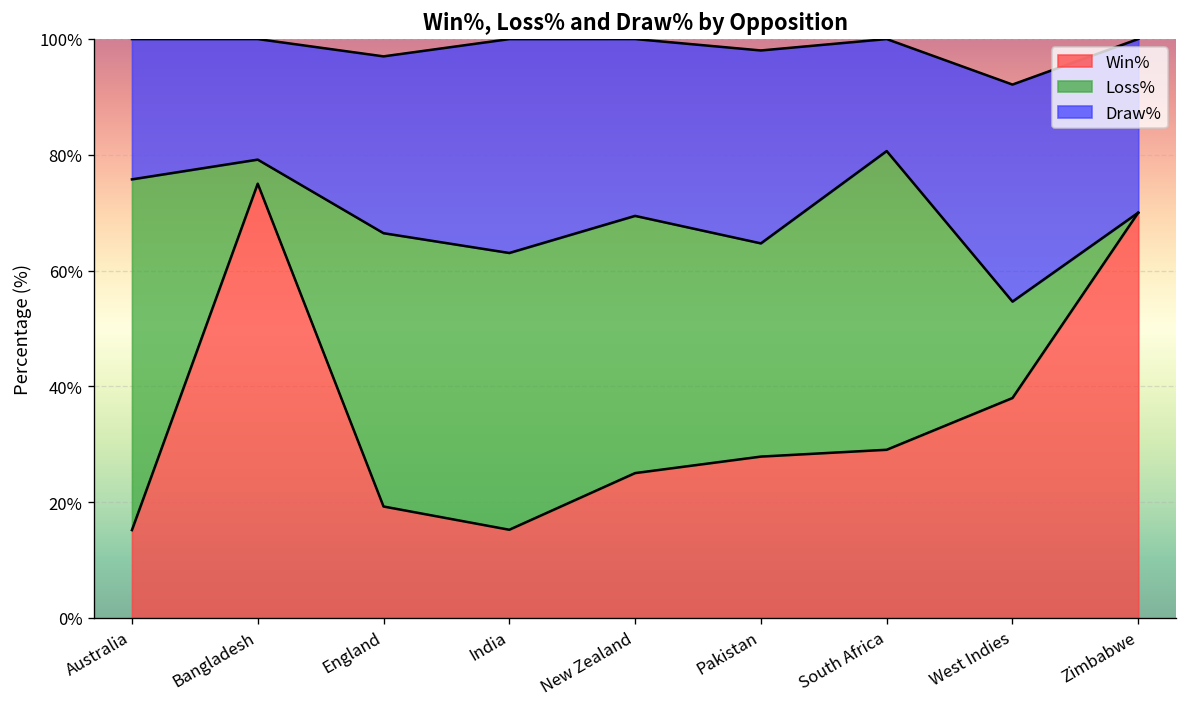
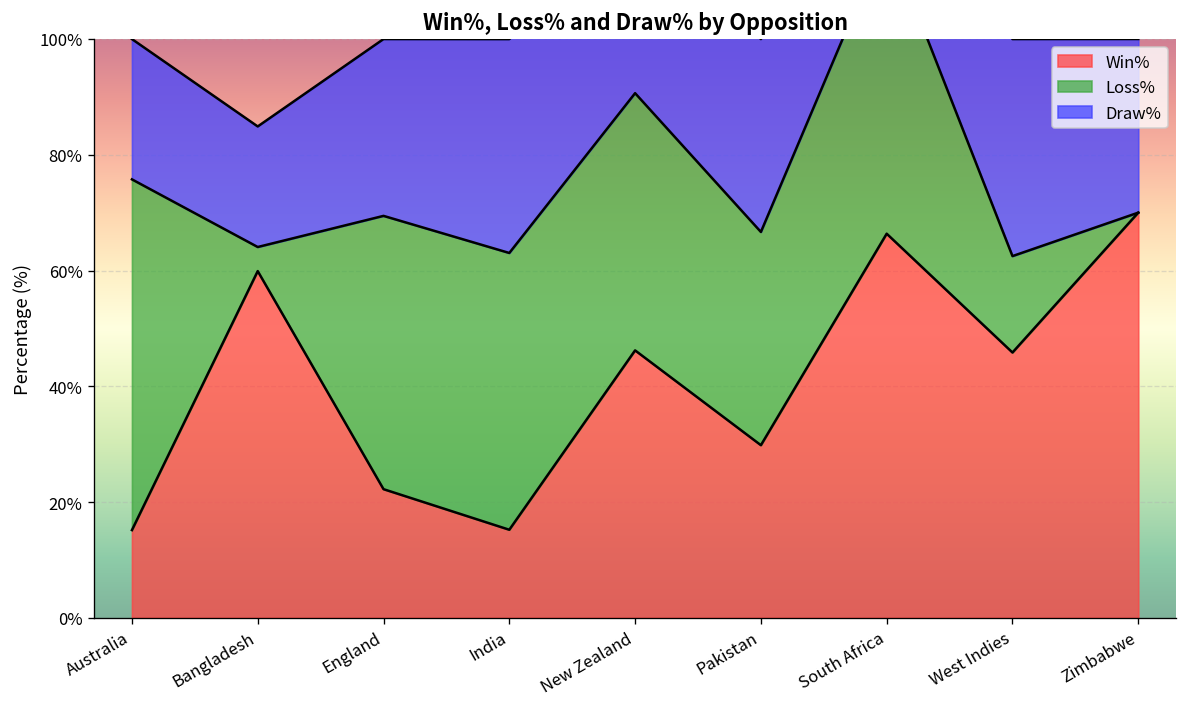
  {
    "Win%": {
      "Australia": "15%",
-     "Bangladesh": "75%",
-     "England": "19%",
+     "Bangladesh": "60%",
+     "England": "22%",
      "India": "15%",
-     "New Zealand": "25%",
-     "Pakistan": "28%",
-     "South Africa": "29%",
-     "West Indies": "38%"
+     "New Zealand": "46%",
+     "Pakistan": "30%",
+     "South Africa": "66%",
+     "West Indies": "46%"
    },
    "Loss%": {
      "Australia": "61%",
      "Bangladesh": "4%",
      "England": "47%",
      "India": "48%",
      "New Zealand": "44%",
      "Pakistan": "37%",
      "West Indies": "17%"
    },
    "Draw%": {
      "Australia": "24%",
      "Bangladesh": "21%",
      "England": "31%",
      "India": "37%",
      "Pakistan": "33%",
      "West Indies": "38%",
      "Zimbabwe": "30%"
    }
  }
